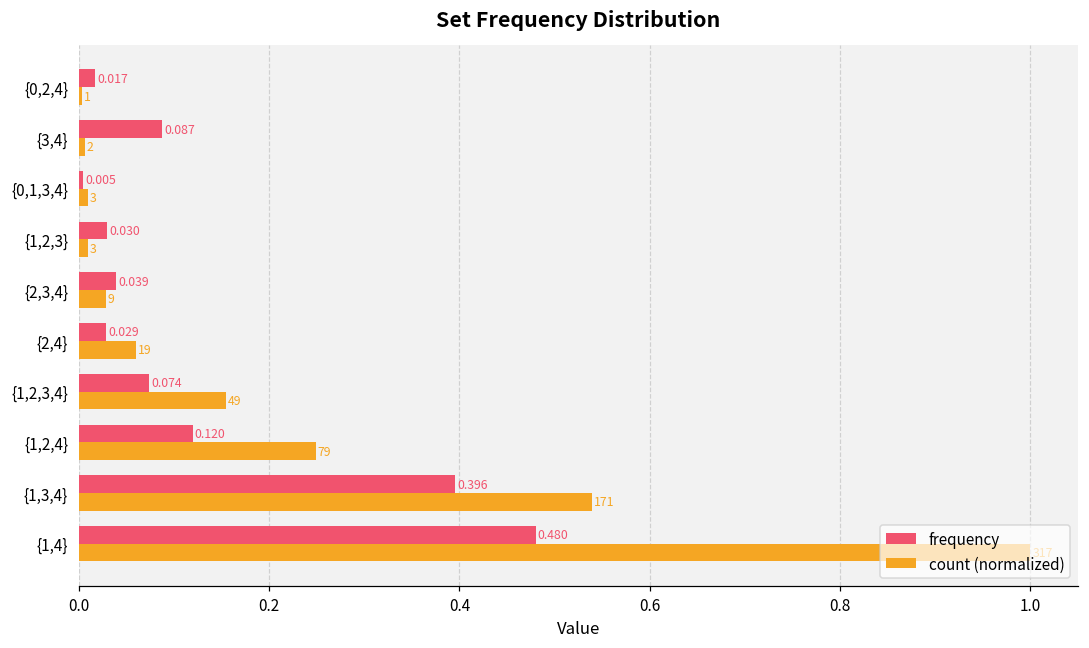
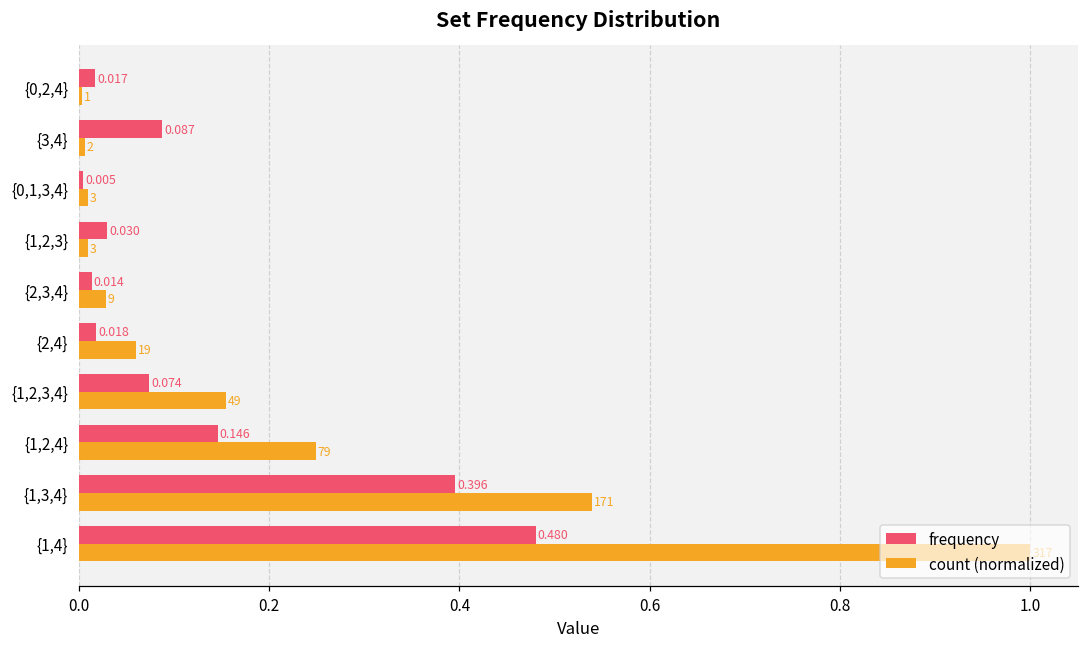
  {
    "frequency": {
      "{0,2,4}": 0.017,
      "{3,4}": 0.087,
      "{0,1,3,4}": 0.005,
      "{1,2,3}": 0.030,
-     "{2,3,4}": 0.039,
-     "{2,4}": 0.029,
+     "{2,3,4}": 0.014,
+     "{2,4}": 0.018,
      "{1,2,3,4}": 0.074,
-     "{1,2,4}": 0.120,
+     "{1,2,4}": 0.146,
      "{1,3,4}": 0.396,
      "{1,4}": 0.480
    }
  }
